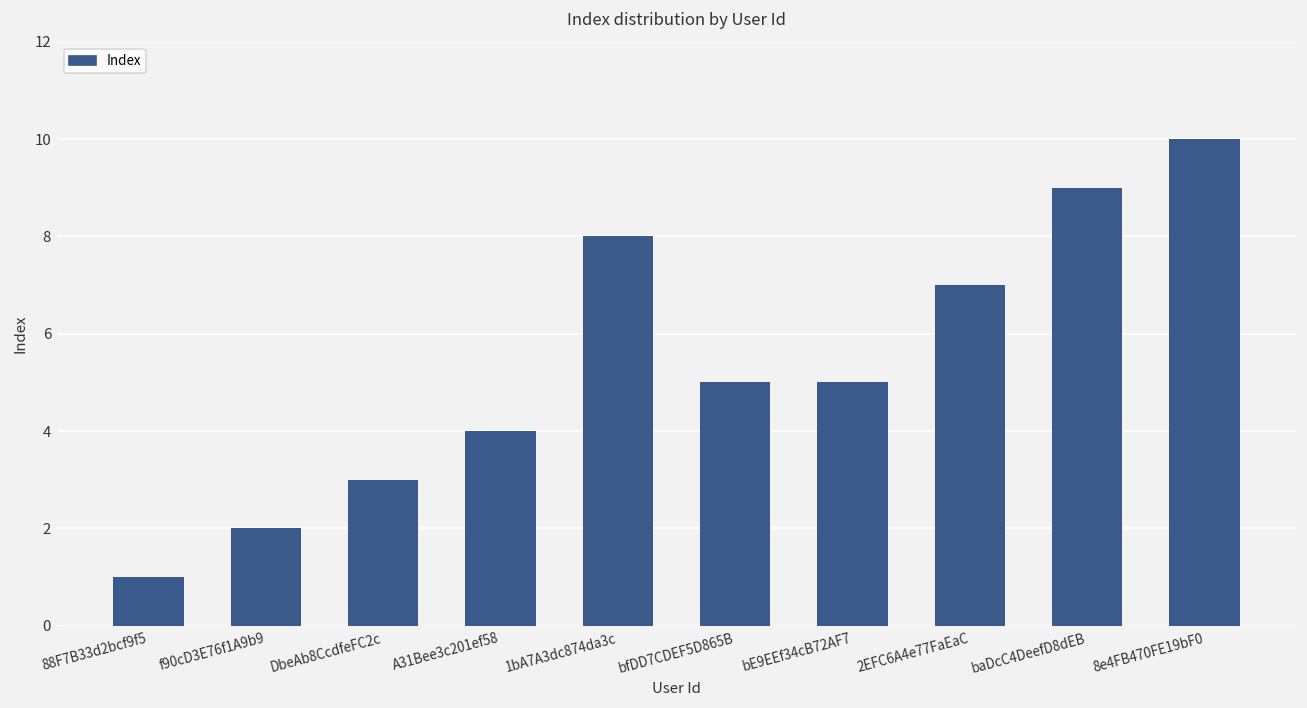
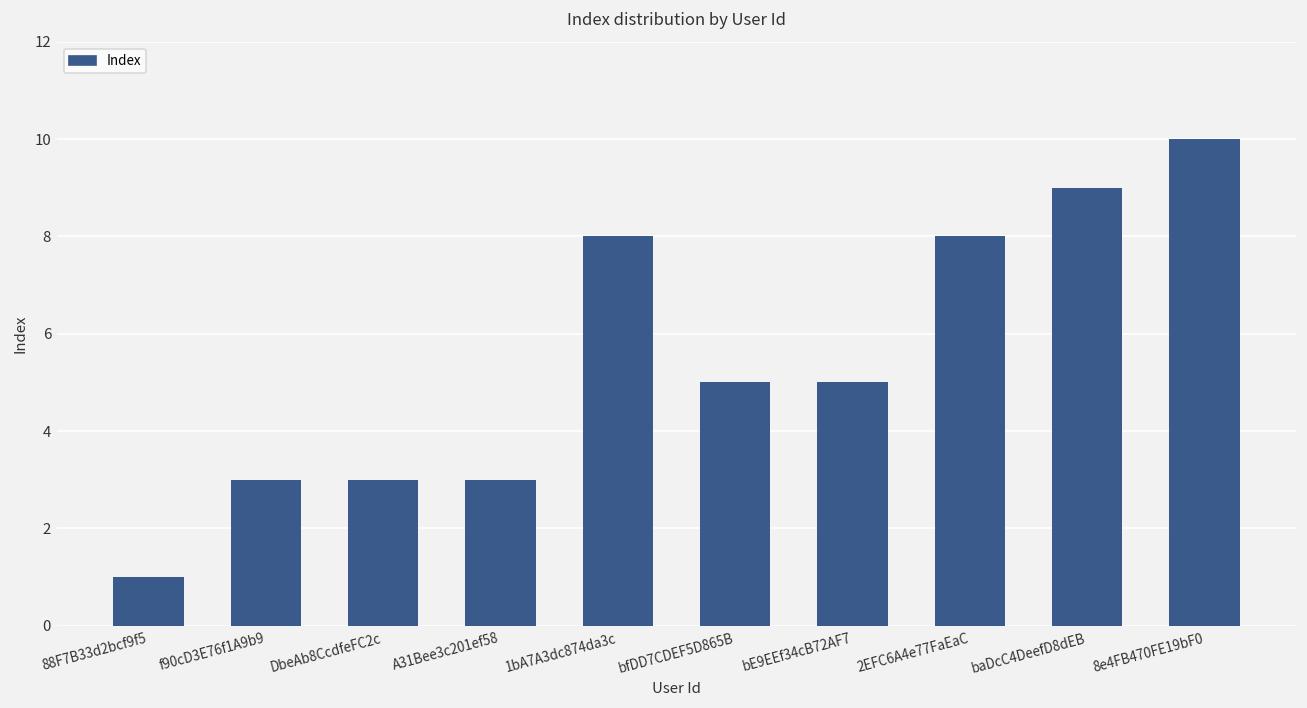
  {
    "88F7B33d2bcf9f5": 1,
-   "f90cD3E76f1A9b9": 2,
+   "f90cD3E76f1A9b9": 3,
    "DbeAb8CcdfeFC2c": 3,
-   "A31Bee3c201ef58": 4,
+   "A31Bee3c201ef58": 3,
    "1bA7A3dc874da3c": 8,
    "bfDD7CDEF5D865B": 5,
    "bE9EEf34cB72AF7": 5,
-   "2EFC6A4e77FaEaC": 7,
+   "2EFC6A4e77FaEaC": 8,
    "baDcC4DeefD8dEB": 9,
    "8e4FB470FE19bF0": 10
  }
